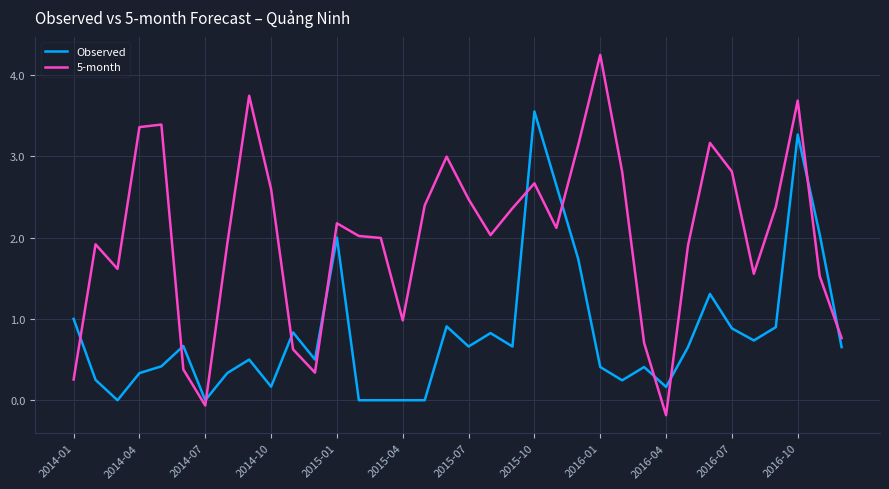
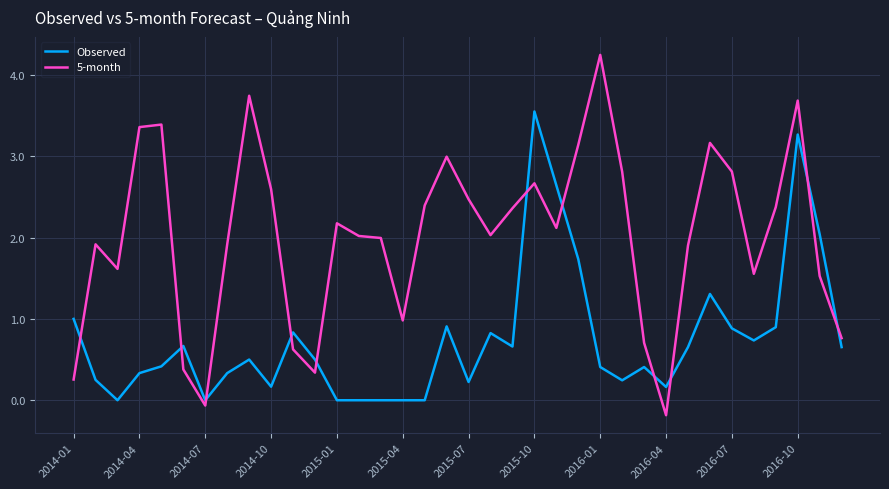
  {
    "Observed": {
      "2014-01": 1.0,
      "2014-04": 0.3,
      "2014-07": 0.0,
      "2014-10": 0.2,
-     "2015-01": 2,
+     "2015-01": 0,
      "2015-04": 0.0,
-     "2015-07": 0.7,
+     "2015-07": 0.2,
      "2015-10": 3.5,
      "2016-01": 0.4,
      "2016-04": 0.2,
      "2016-07": 0.9,
      "2016-10": 3.3
    },
    "5-month": {
      "2014-01": 0.3,
      "2014-04": 3.4,
      "2014-07": -0.1,
      "2014-10": 2.6,
      "2015-01": 2.2,
      "2015-04": 1.0,
      "2015-07": 2.5,
      "2015-10": 2.7,
      "2016-01": 4.2,
      "2016-04": -0.2,
      "2016-07": 2.8,
      "2016-10": 3.7
    }
  }
